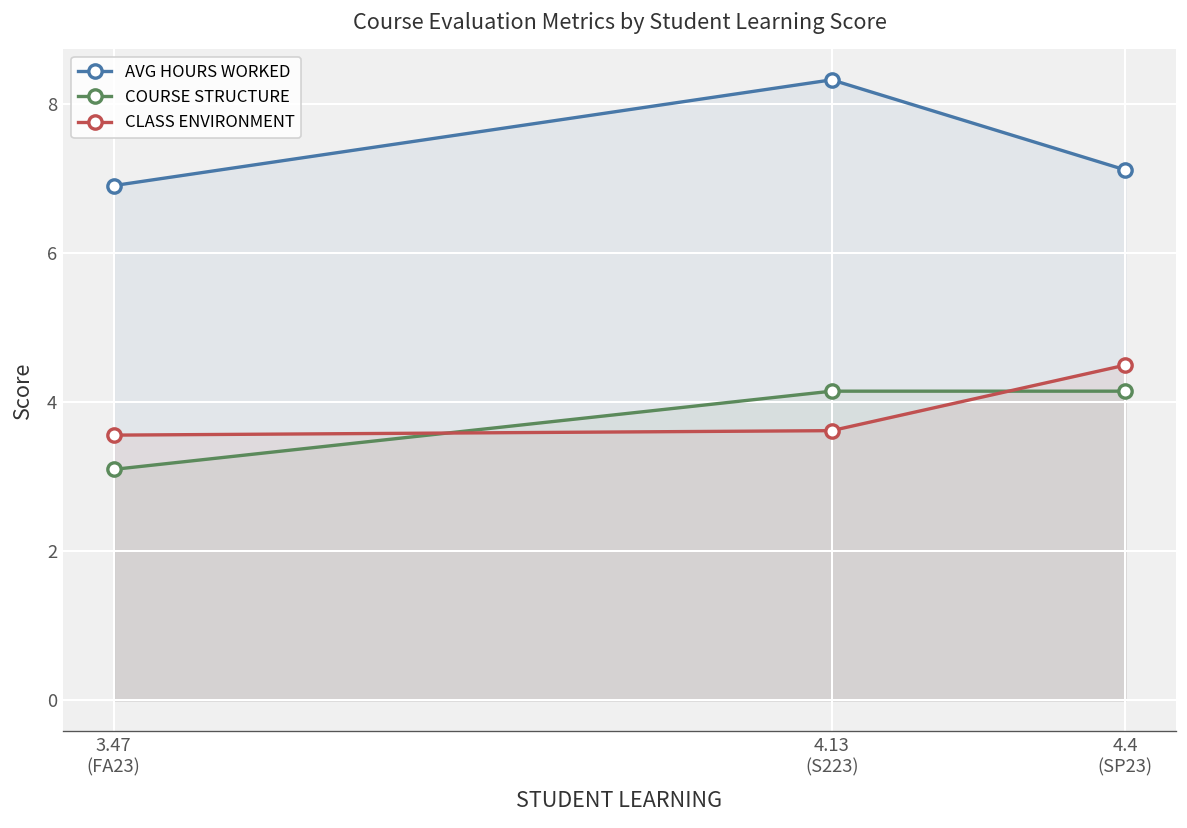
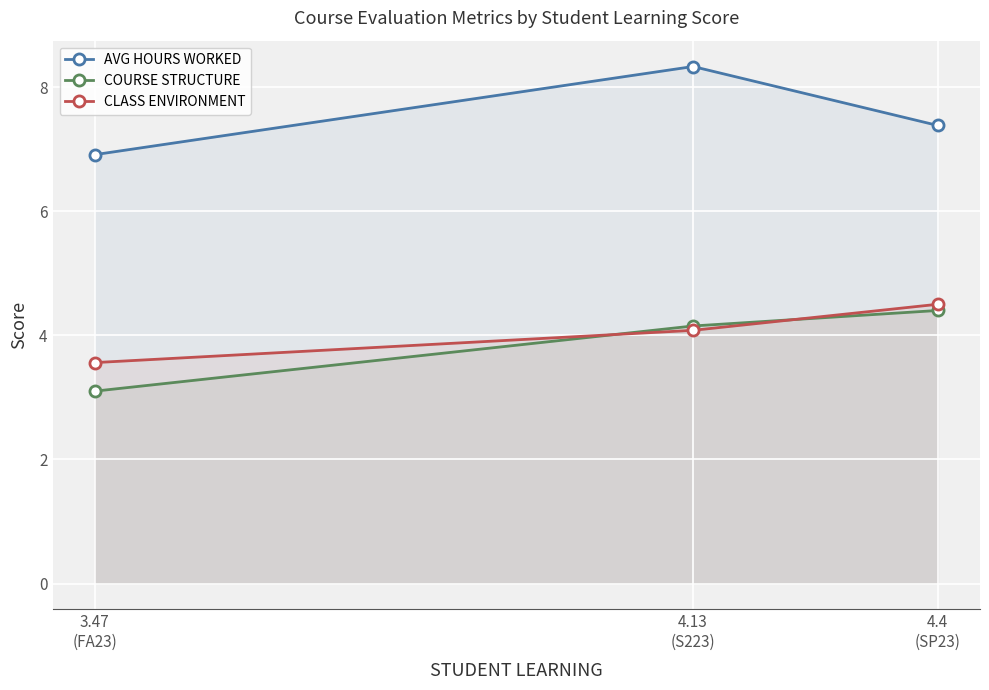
  {
    "AVG HOURS WORKED": {
      "3.47 (FA23)": 6.9,
      "4.13 (S223)": 8.3,
-     "4.4 (SP23)": 7.1
+     "4.4 (SP23)": 7.4
    },
    "COURSE STRUCTURE": {
      "3.47 (FA23)": 3.1,
      "4.13 (S223)": 4.2,
-     "4.4 (SP23)": 4.2
+     "4.4 (SP23)": 4.4
    },
    "CLASS ENVIRONMENT": {
      "3.47 (FA23)": 3.6,
-     "4.13 (S223)": 3.6,
+     "4.13 (S223)": 4.1,
      "4.4 (SP23)": 4.5
    }
  }
